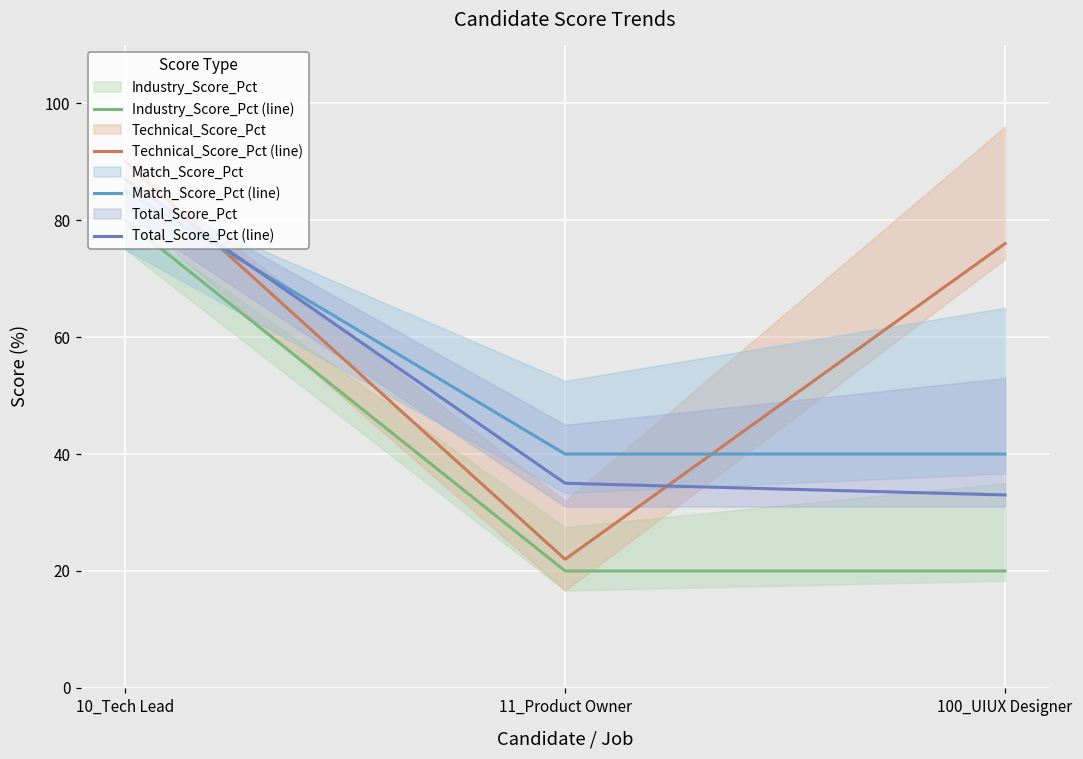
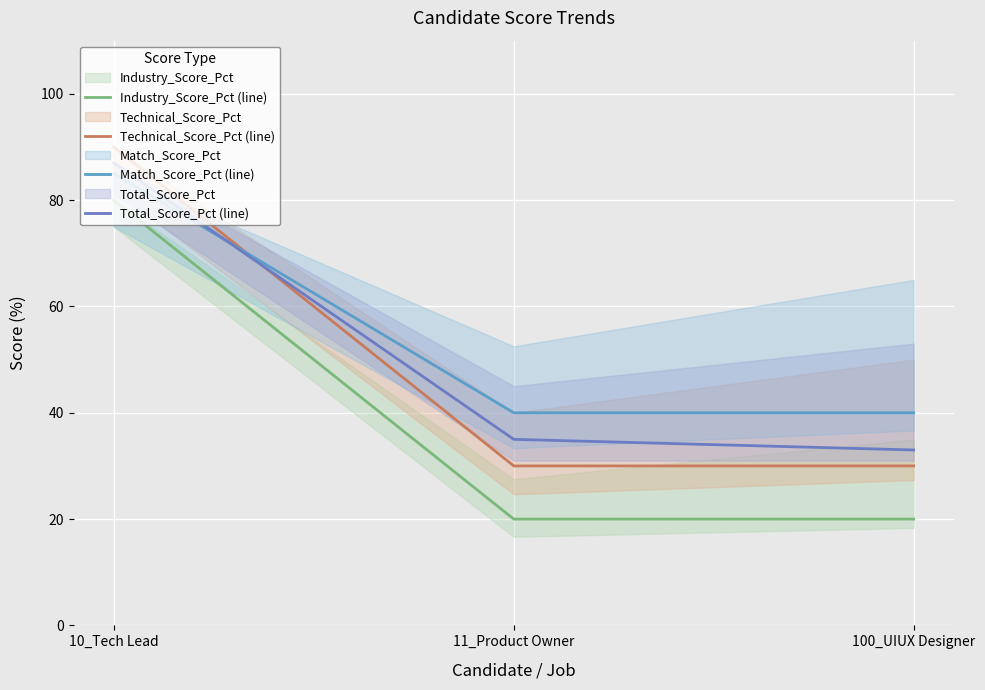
  {
    "Industry_Score_Pct (line)": {
      "11_Product Owner": 20,
      "100_UIUX Designer": 20
    },
    "Technical_Score_Pct (line)": {
-     "11_Product Owner": 22,
-     "100_UIUX Designer": 76
+     "11_Product Owner": 30,
+     "100_UIUX Designer": 30
    }
  }
